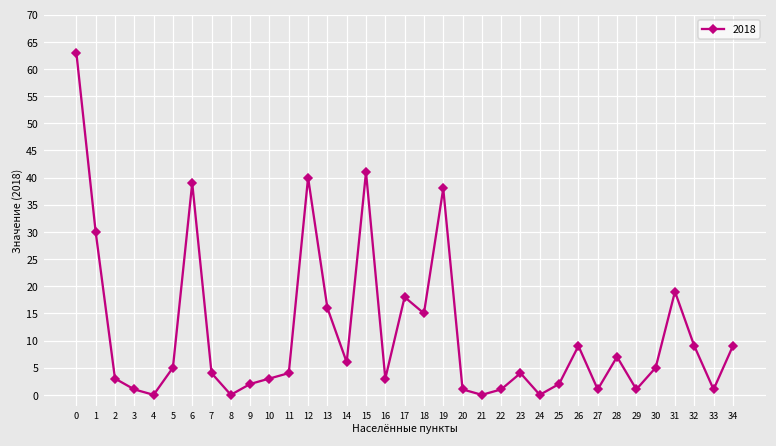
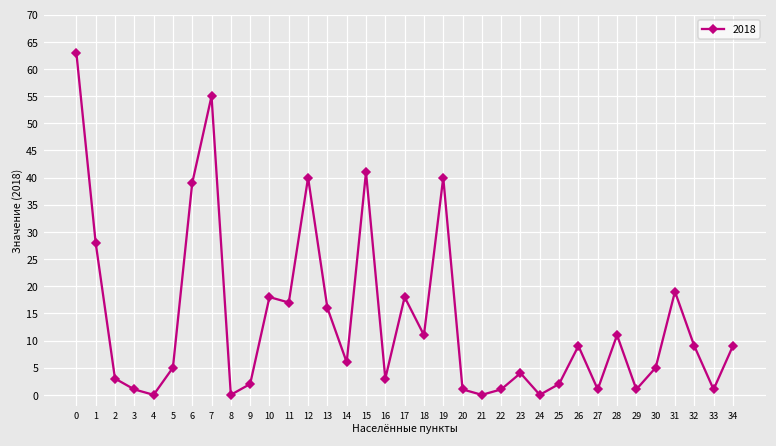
  {
    "0": 63,
-   "1": 30,
+   "1": 28,
    "2": 3,
    "3": 1,
    "4": 0,
    "5": 5,
    "6": 39,
-   "7": 4,
+   "7": 55,
    "8": 0,
    "9": 2,
-   "10": 3,
-   "11": 4,
+   "10": 18,
+   "11": 17,
    "12": 40,
    "13": 16,
    "14": 6,
    "15": 41,
    "16": 3,
    "17": 18,
-   "18": 15,
-   "19": 38,
+   "18": 11,
+   "19": 40,
    "20": 1,
    "21": 0,
    "22": 1,
    "23": 4,
    "24": 0,
    "25": 2,
    "26": 9,
    "27": 1,
-   "28": 7,
+   "28": 11,
    "29": 1,
    "30": 5,
    "31": 19,
    "32": 9,
    "33": 1,
    "34": 9
  }
